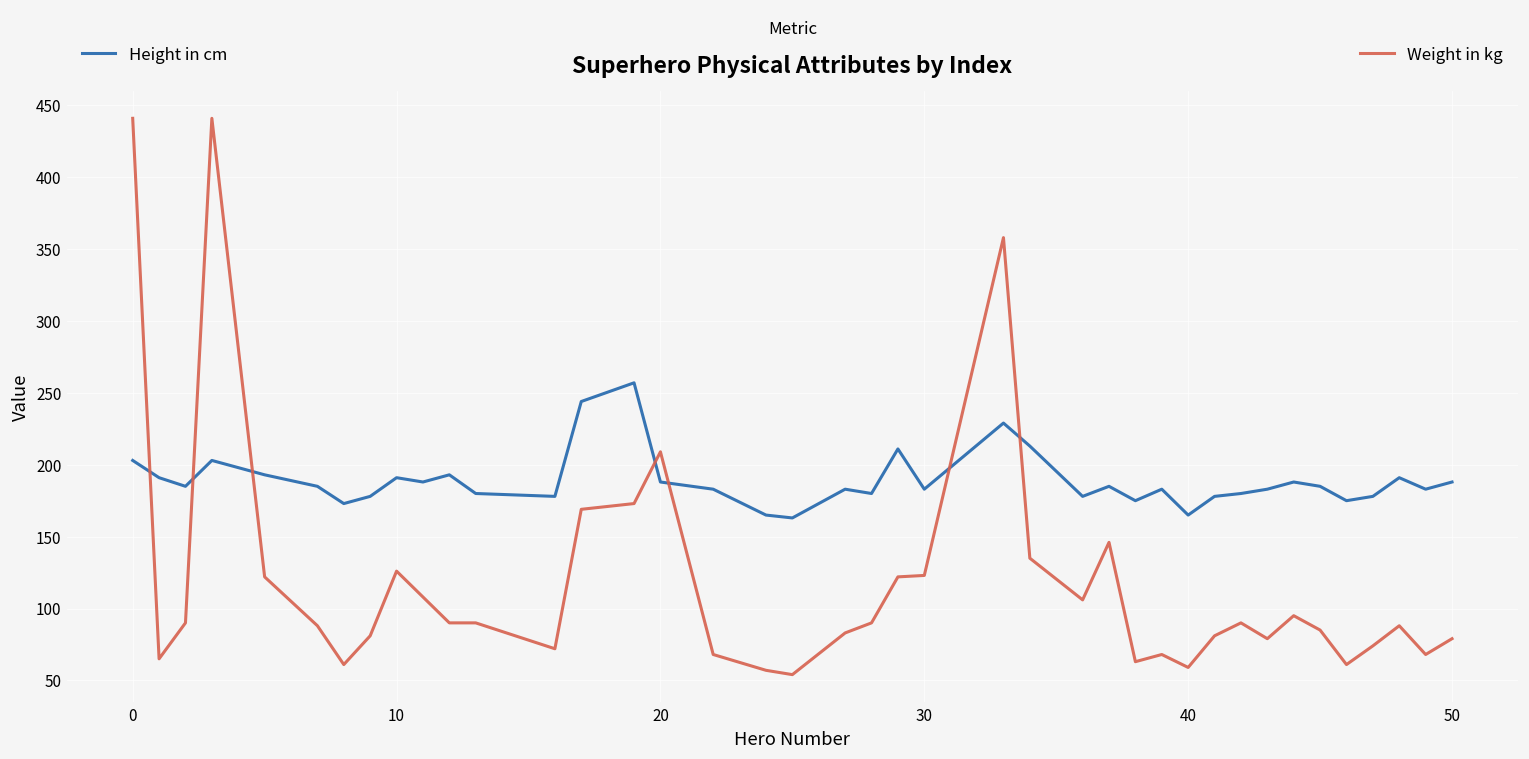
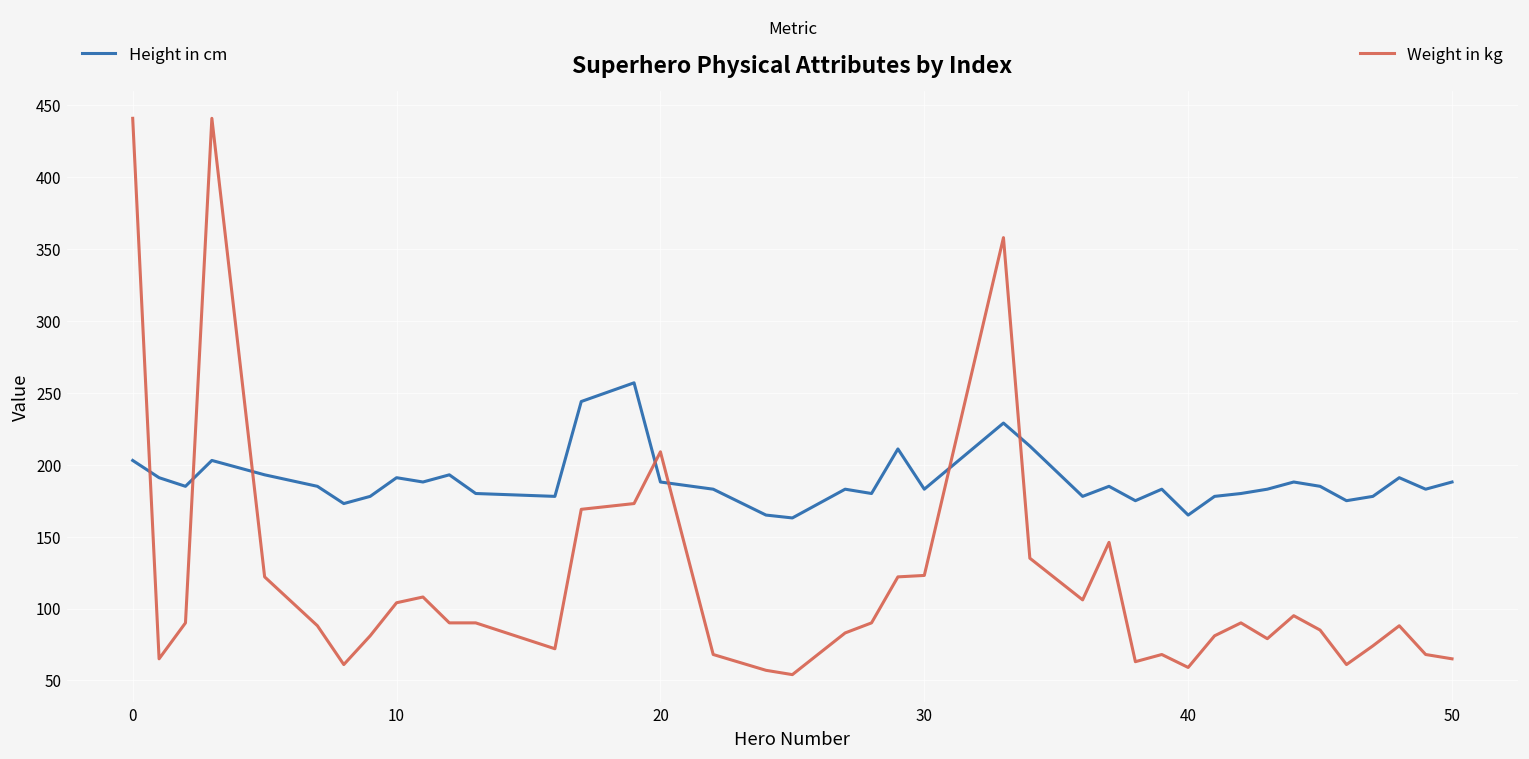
  {
    "Height in cm": {
      "0": 203,
      "10": 191,
      "20": 188,
      "30": 183,
      "40": 165,
      "50": 188
    },
    "Weight in kg": {
      "0": 441,
-     "10": 126,
+     "10": 104,
      "20": 209,
      "30": 123,
      "40": 59,
-     "50": 79
+     "50": 65
    }
  }
